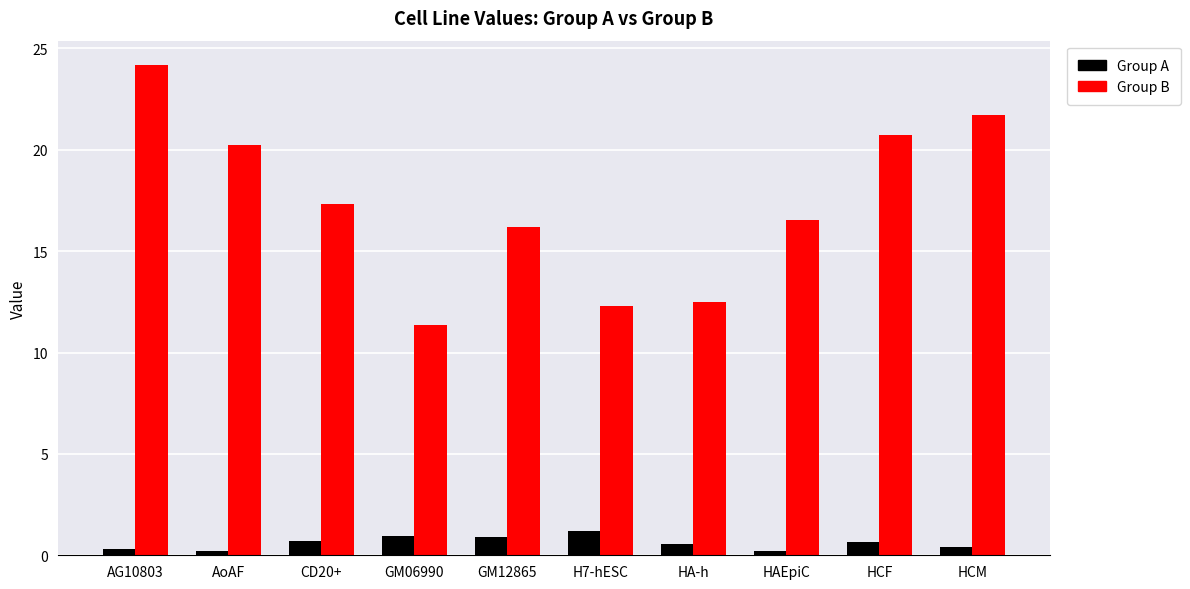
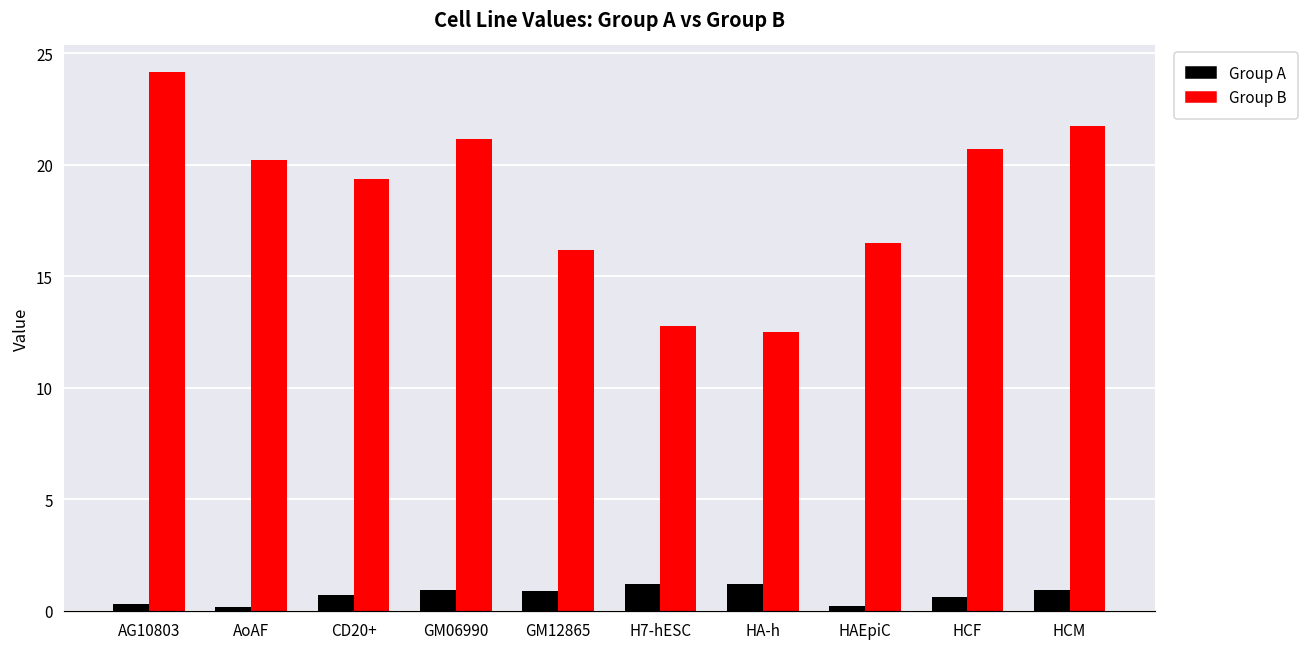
  {
    "Group A": {
      "AG10803": 0.3,
      "AoAF": 0.2,
      "CD20+": 0.7,
      "GM06990": 0.9,
      "GM12865": 0.9,
      "H7-hESC": 1.2,
-     "HA-h": 0.6,
+     "HA-h": 1.2,
      "HAEpiC": 0.2,
      "HCF": 0.6,
-     "HCM": 0.4
+     "HCM": 1.0
    },
    "Group B": {
      "AG10803": 24.2,
      "AoAF": 20.2,
-     "CD20+": 17.3,
-     "GM06990": 11.4,
+     "CD20+": 19.4,
+     "GM06990": 21.1,
      "GM12865": 16.2,
-     "H7-hESC": 12.3,
+     "H7-hESC": 12.8,
      "HA-h": 12.5,
      "HAEpiC": 16.5,
      "HCF": 20.7,
      "HCM": 21.7
    }
  }
